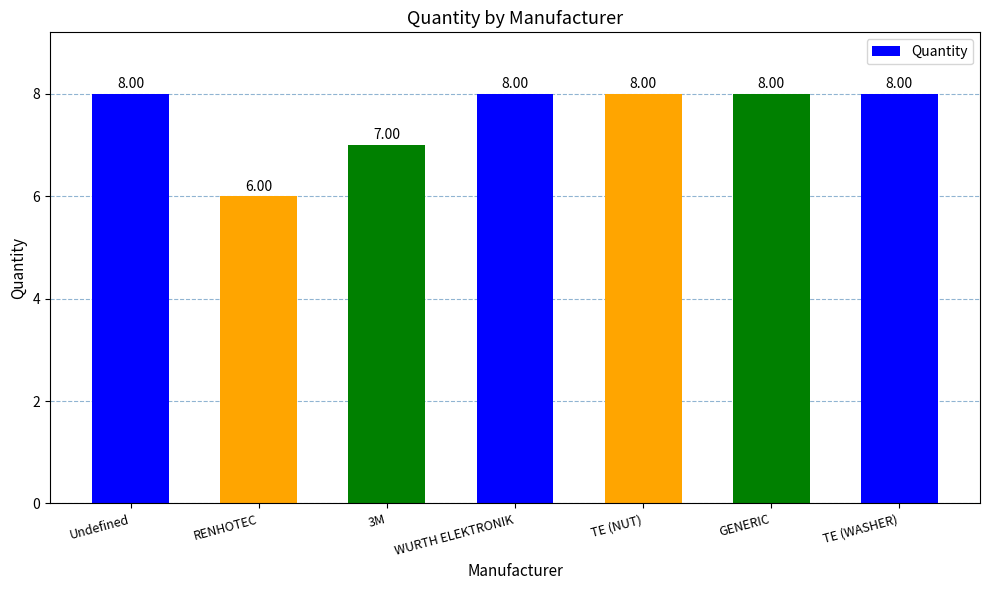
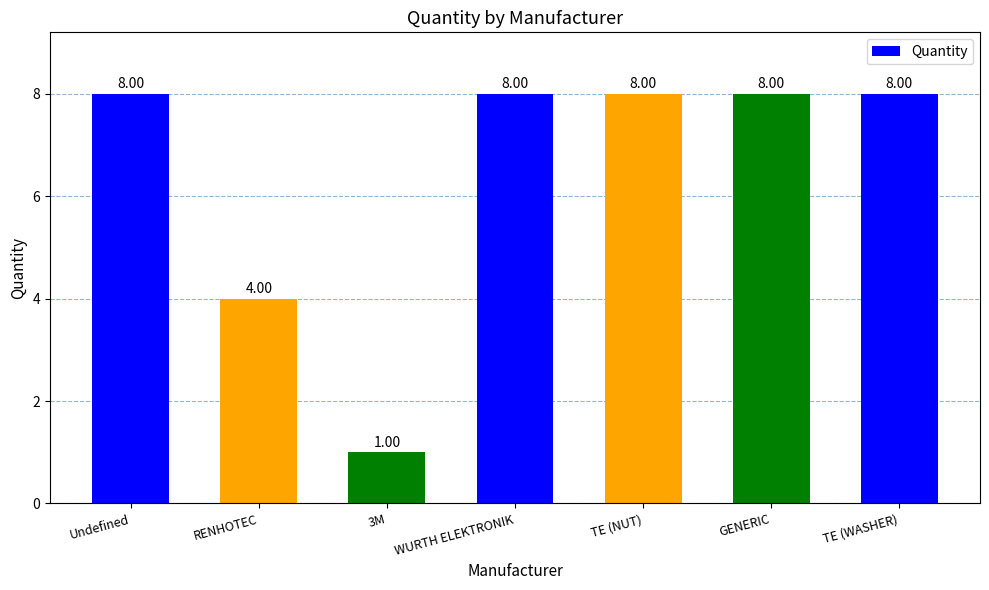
  {
    "Undefined": 8.00,
-   "RENHOTEC": 6.00,
-   "3M": 7.00,
+   "RENHOTEC": 4.00,
+   "3M": 1.00,
    "WURTH ELEKTRONIK": 8.00,
    "TE (NUT)": 8.00,
    "GENERIC": 8.00,
    "TE (WASHER)": 8.00
  }
